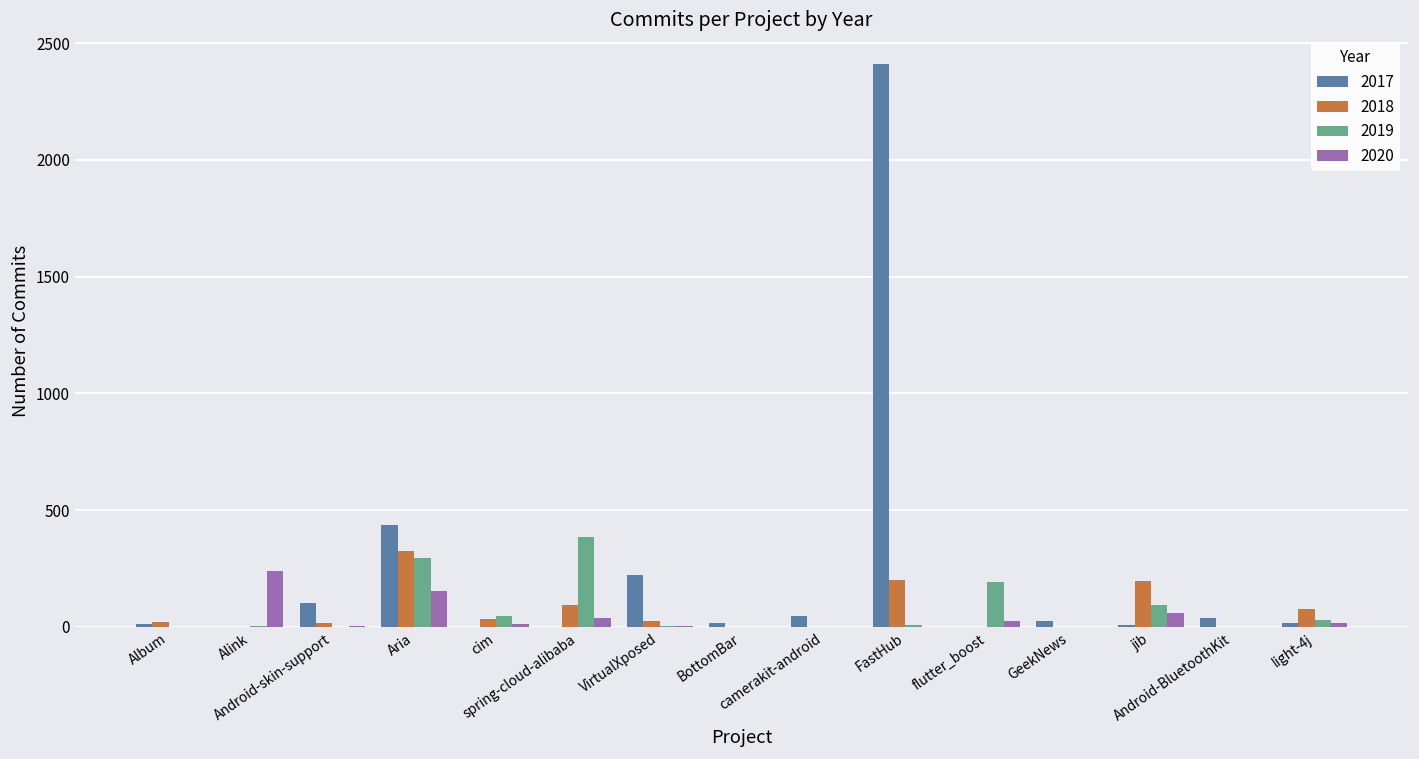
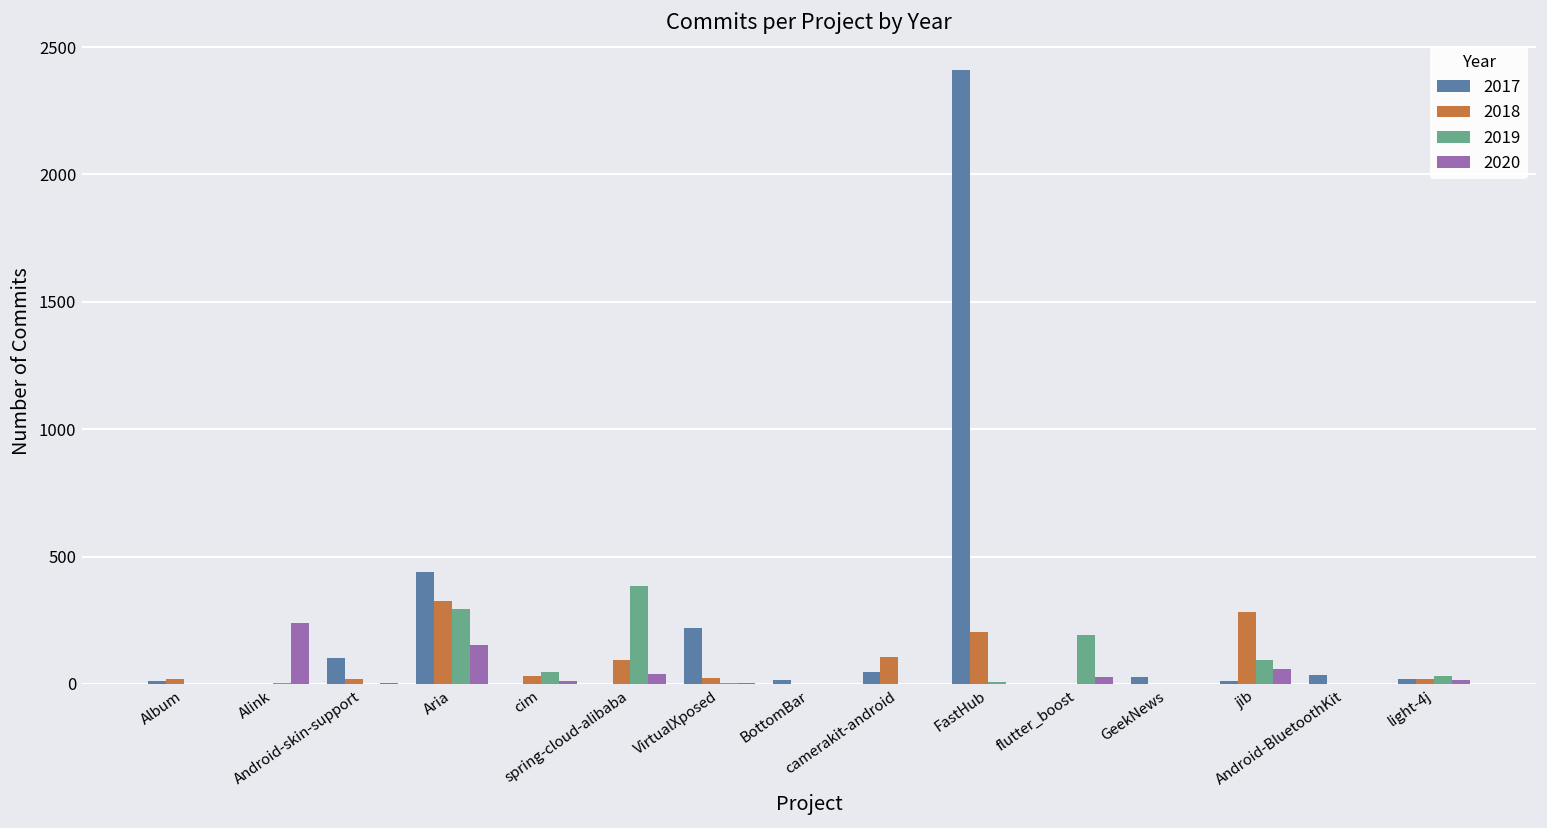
  {
    "2018": {
      "Album": 20,
      "Alink": 0,
      "Android-skin-support": 20,
      "Aria": 320,
      "cim": 30,
      "spring-cloud-alibaba": 90,
      "VirtualXposed": 30,
      "BottomBar": 0,
-     "camerakit-android": 0,
+     "camerakit-android": 110,
      "FastHub": 200,
      "flutter_boost": 0,
      "GeekNews": 0,
-     "jib": 200,
+     "jib": 280,
      "Android-BluetoothKit": 0,
-     "light-4j": 80
+     "light-4j": 20
    },
    "2020": {
      "Album": 0,
      "Alink": 240,
      "Aria": 150,
      "cim": 10,
      "spring-cloud-alibaba": 40,
      "BottomBar": 0,
      "camerakit-android": 0,
      "FastHub": 0,
      "flutter_boost": 30,
      "GeekNews": 0,
      "jib": 60,
      "Android-BluetoothKit": 0,
      "light-4j": 20
    }
  }
